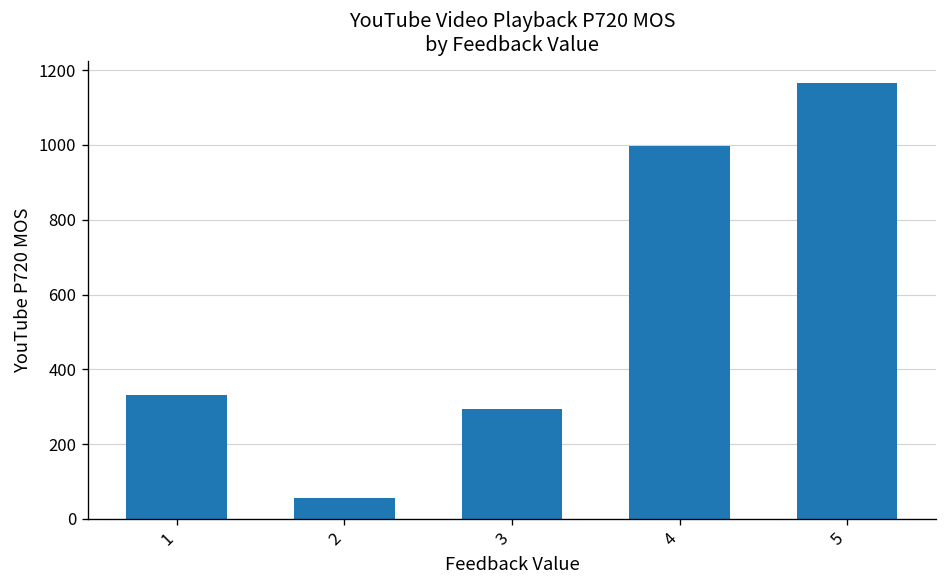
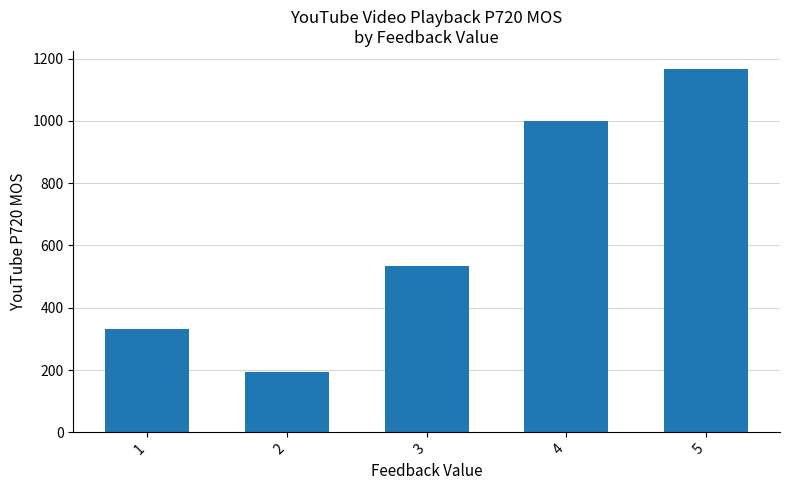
  {
    "1": 330,
-   "2": 60,
-   "3": 300,
+   "2": 200,
+   "3": 540,
    "4": 1000,
    "5": 1170
  }
